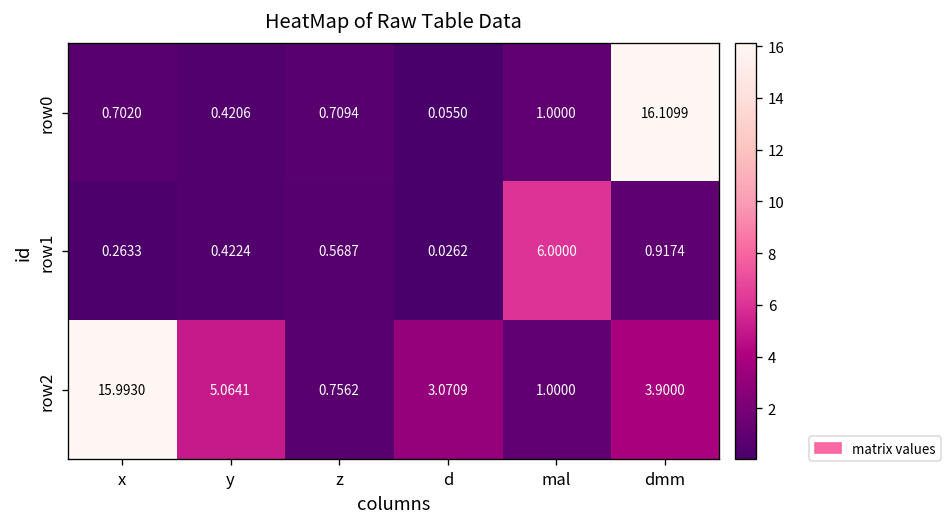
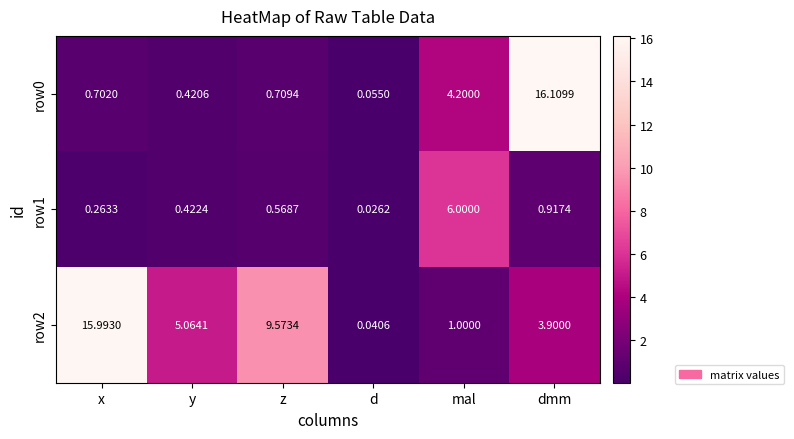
  {
    "row0": {
      "x": 0.7020,
      "y": 0.4206,
      "z": 0.7094,
      "d": 0.0550,
-     "mal": 1.0000,
+     "mal": 4.2000,
      "dmm": 16.1099
    },
    "row1": {
      "x": 0.2633,
      "y": 0.4224,
      "z": 0.5687,
      "d": 0.0262,
      "mal": 6.0000,
      "dmm": 0.9174
    },
    "row2": {
      "x": 15.9930,
      "y": 5.0641,
-     "z": 0.7562,
-     "d": 3.0709,
+     "z": 9.5734,
+     "d": 0.0406,
      "mal": 1.0000,
      "dmm": 3.9000
    }
  }
